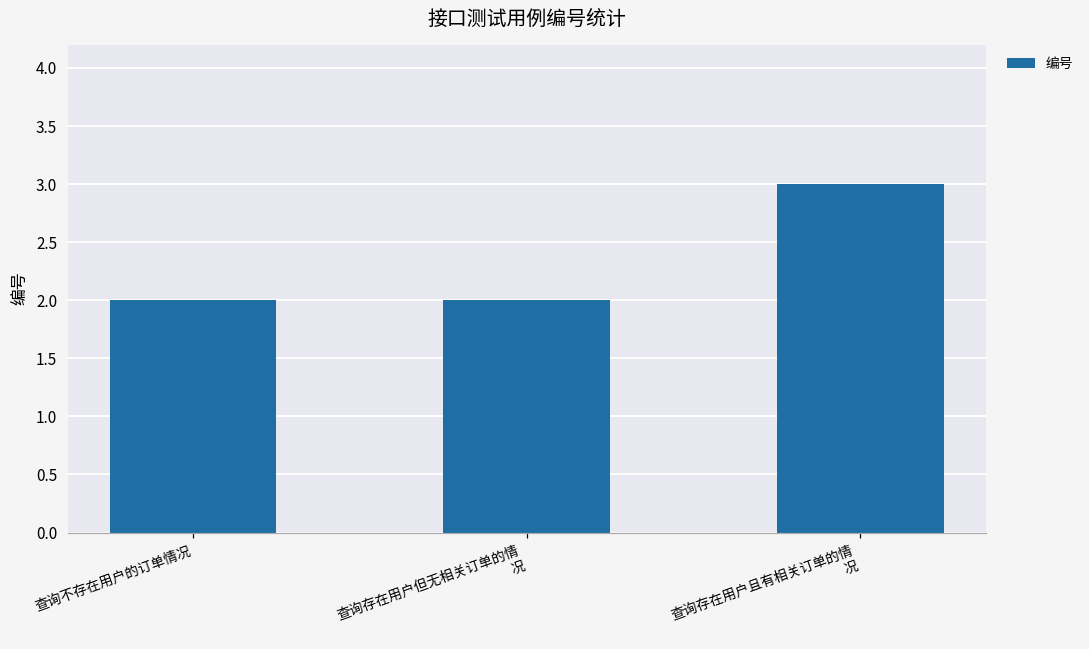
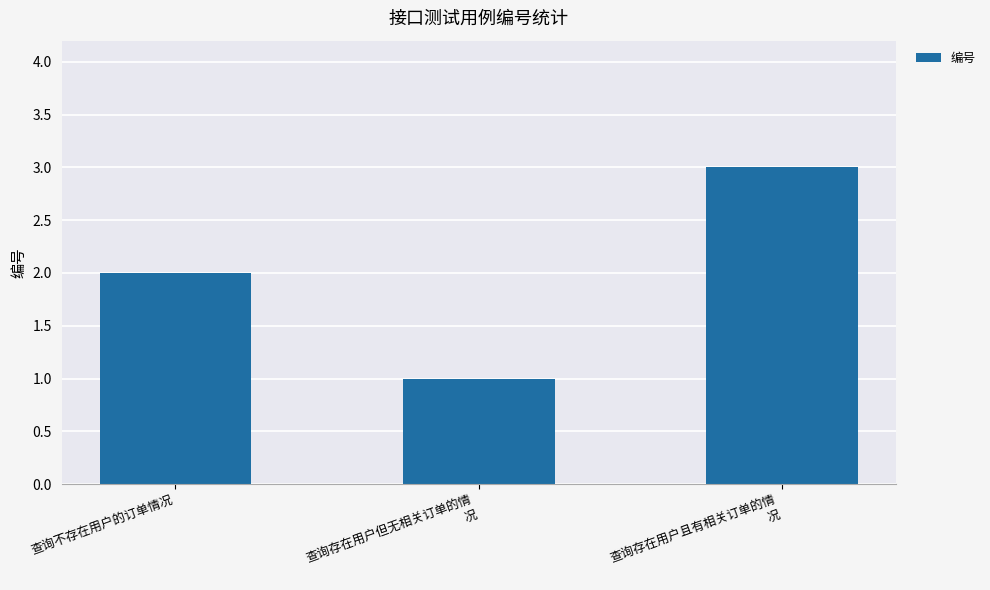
  {
    "查询不存在用户的订单情况": 2,
-   "查询存在用户但无相关订单的情 况": 2,
+   "查询存在用户但无相关订单的情 况": 1,
    "查询存在用户且有相关订单的情 况": 3
  }
